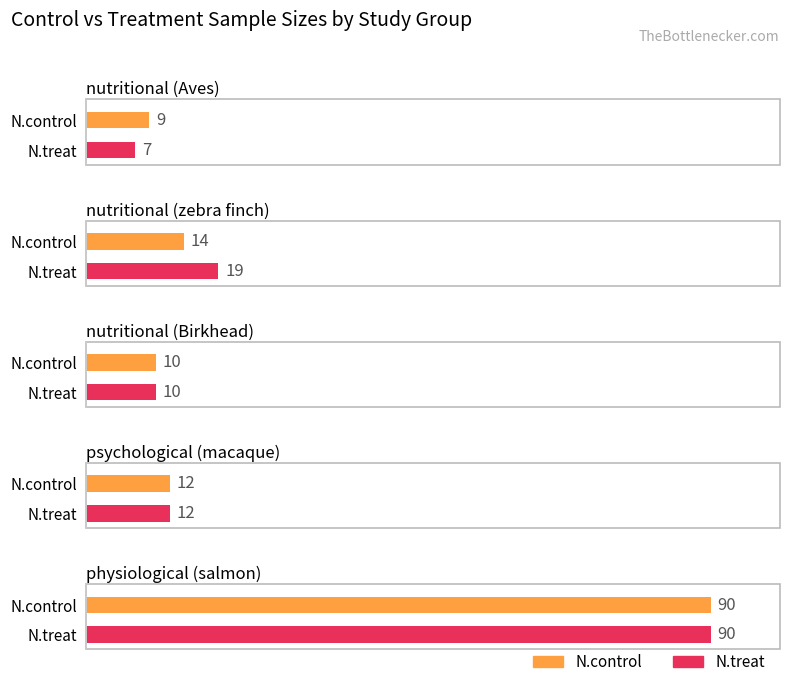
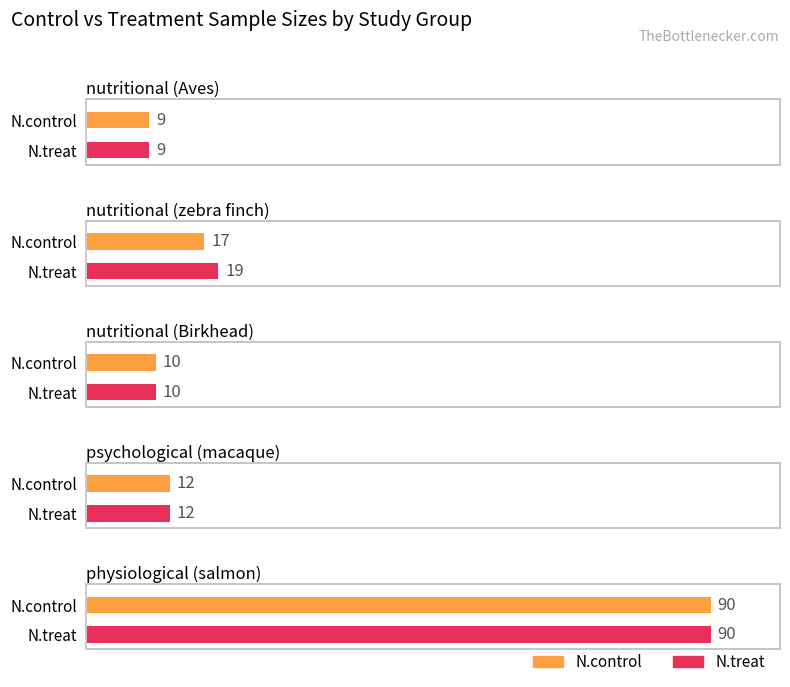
  {
    "nutritional (Aves)": {
      "N.control": 9,
-     "N.treat": 7
+     "N.treat": 9
    },
    "nutritional (zebra finch)": {
-     "N.control": 14,
+     "N.control": 17,
      "N.treat": 19
    },
    "nutritional (Birkhead)": {
      "N.control": 10,
      "N.treat": 10
    },
    "psychological (macaque)": {
      "N.control": 12,
      "N.treat": 12
    },
    "physiological (salmon)": {
      "N.control": 90,
      "N.treat": 90
    }
  }
